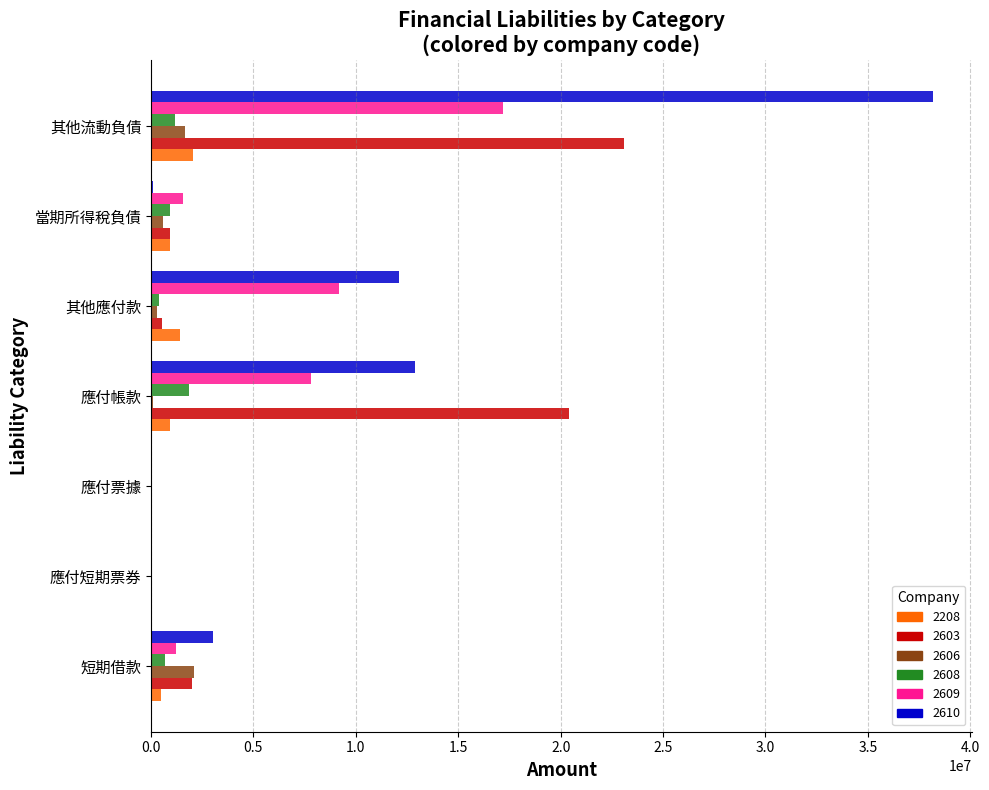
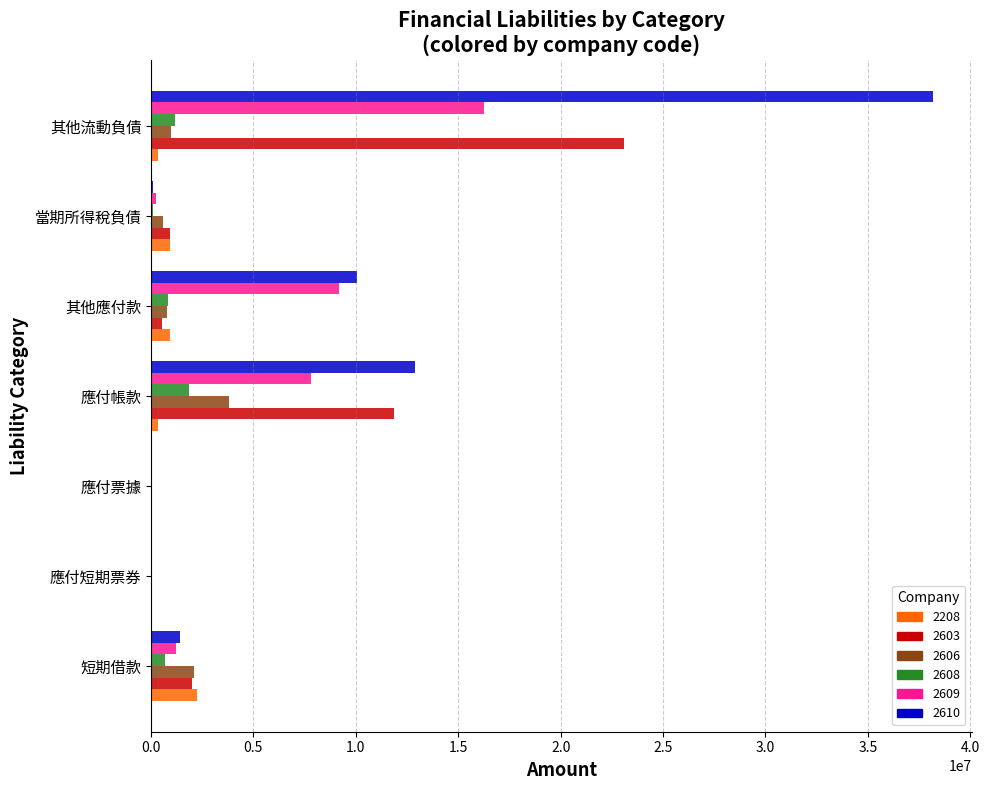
  {
    "2208": {
-     "其他流動負債": 2000000,
+     "其他流動負債": 300000,
      "當期所得稅負債": 900000,
-     "其他應付款": 1400000,
-     "應付帳款": 900000,
+     "其他應付款": 900000,
+     "應付帳款": 400000,
      "應付票據": 0,
      "應付短期票券": 0,
-     "短期借款": 500000
+     "短期借款": 2200000
    },
    "2603": {
      "其他流動負債": 23100000,
      "當期所得稅負債": 900000,
      "其他應付款": 500000,
-     "應付帳款": 20400000,
+     "應付帳款": 11900000,
      "應付票據": 0,
      "應付短期票券": 0,
      "短期借款": 2000000
    },
    "2606": {
-     "其他流動負債": 1600000,
+     "其他流動負債": 1000000,
      "當期所得稅負債": 600000,
-     "其他應付款": 300000,
-     "應付帳款": 100000,
+     "其他應付款": 800000,
+     "應付帳款": 3800000,
      "應付票據": 0,
      "應付短期票券": 0,
      "短期借款": 2100000
    },
    "2608": {
      "其他流動負債": 1200000,
-     "當期所得稅負債": 900000,
-     "其他應付款": 400000,
+     "當期所得稅負債": 100000,
+     "其他應付款": 800000,
      "應付帳款": 1900000,
      "應付票據": 0,
      "應付短期票券": 0,
      "短期借款": 700000
    },
    "2609": {
-     "其他流動負債": 17200000,
-     "當期所得稅負債": 1600000,
+     "其他流動負債": 16300000,
+     "當期所得稅負債": 200000,
      "其他應付款": 9200000,
      "應付帳款": 7800000,
      "應付票據": 0,
      "應付短期票券": 0,
      "短期借款": 1200000
    },
    "2610": {
      "其他流動負債": 38200000,
-     "其他應付款": 12100000,
+     "其他應付款": 10100000,
      "應付帳款": 12900000,
      "應付票據": 0,
      "應付短期票券": 0,
-     "短期借款": 3000000
+     "短期借款": 1400000
    }
  }
